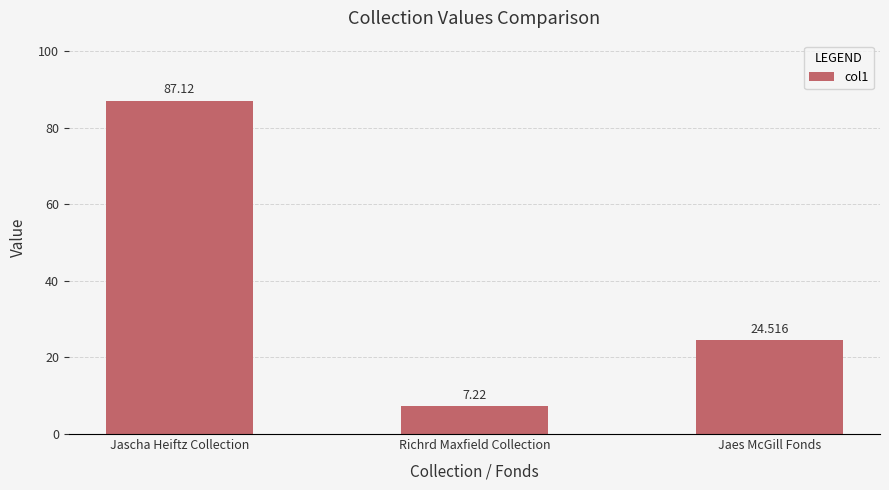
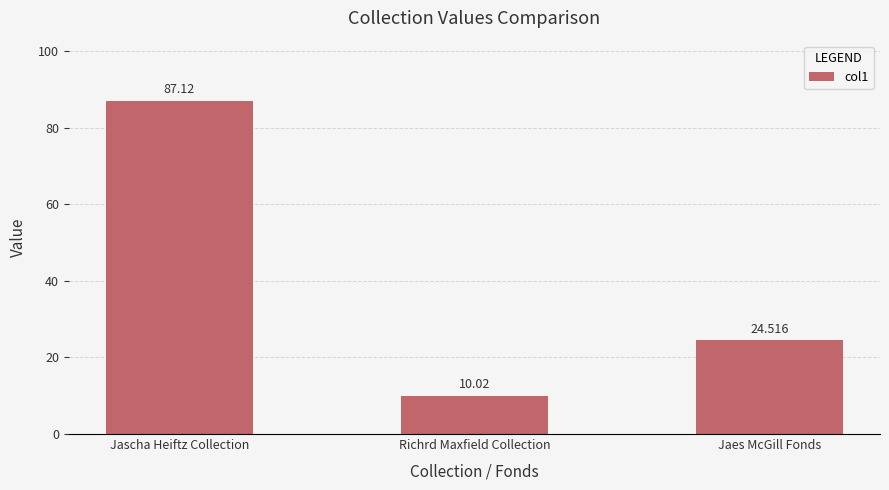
  {
    "Jascha Heiftz Collection": 87.12,
-   "Richrd Maxfield Collection": 7.22,
+   "Richrd Maxfield Collection": 10.02,
    "Jaes McGill Fonds": 24.516
  }
